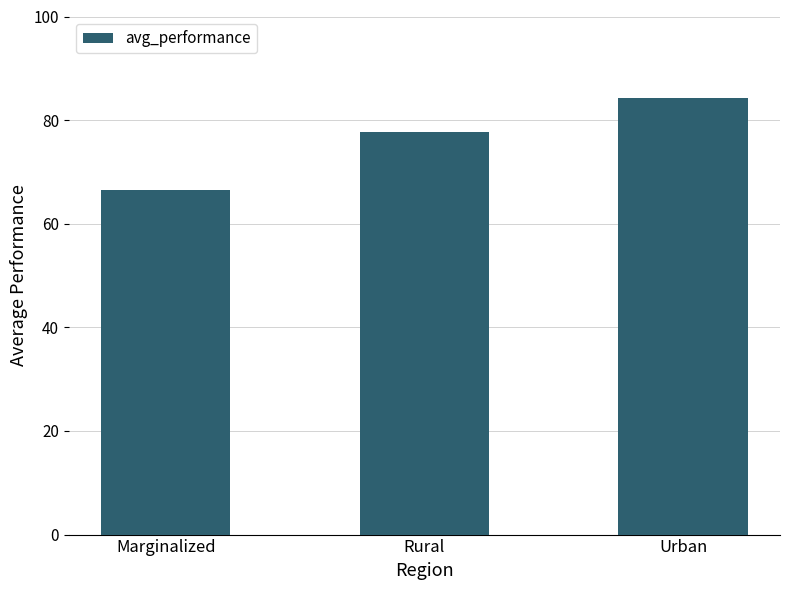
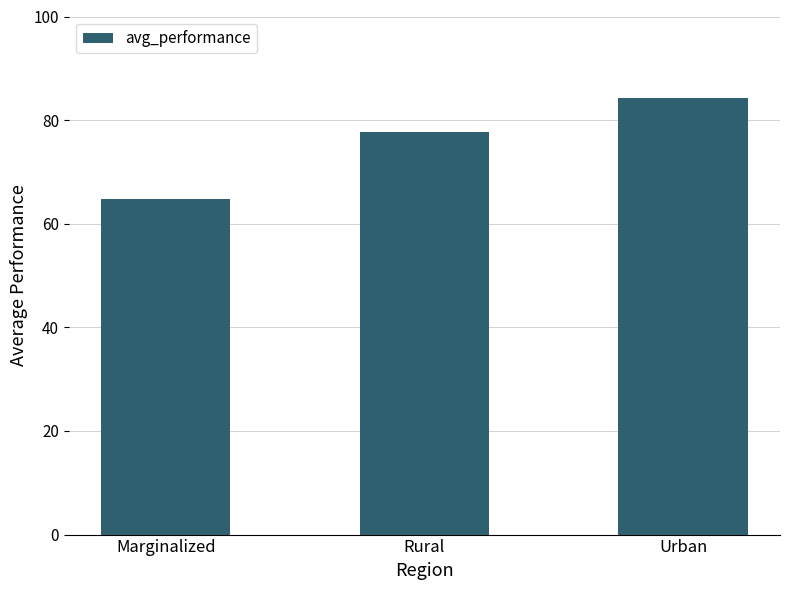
  {
-   "Marginalized": 66,
+   "Marginalized": 65,
    "Rural": 78,
    "Urban": 84
  }
